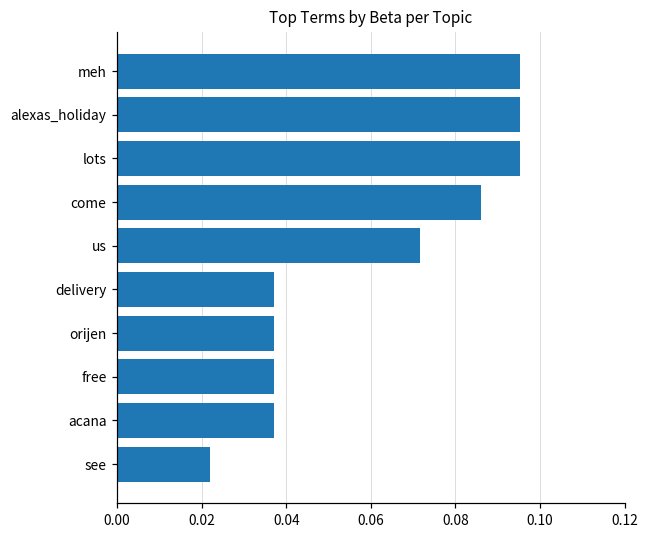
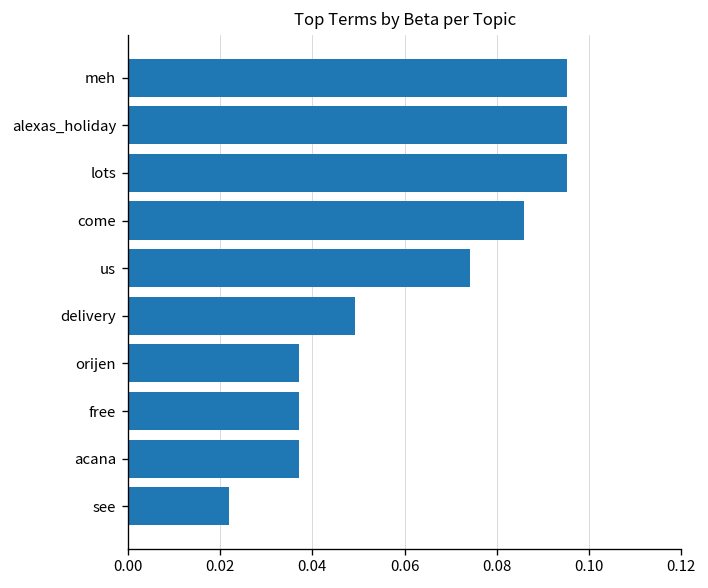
  {
    "meh": 0.095,
    "alexas_holiday": 0.095,
    "lots": 0.095,
    "come": 0.086,
-   "us": 0.072,
-   "delivery": 0.037,
+   "us": 0.074,
+   "delivery": 0.049,
    "orijen": 0.037,
    "free": 0.037,
    "acana": 0.037,
    "see": 0.022
  }
